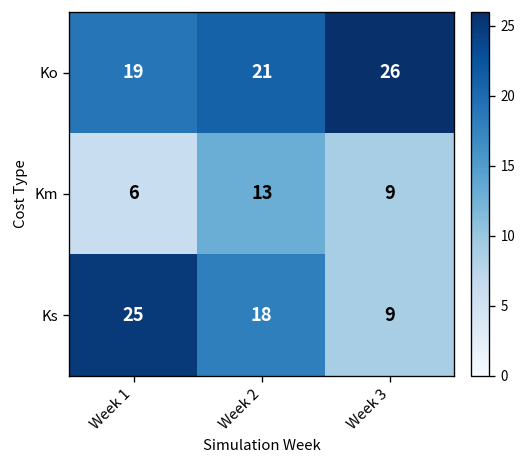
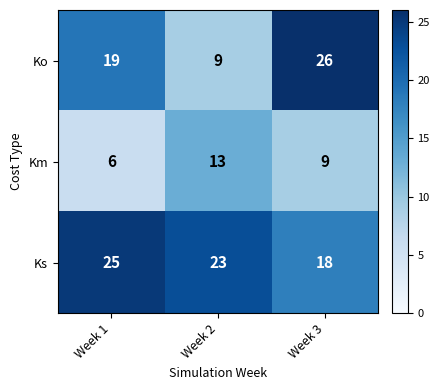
  {
    "Ko": {
      "Week 1": 19,
-     "Week 2": 21,
+     "Week 2": 9,
      "Week 3": 26
    },
    "Km": {
      "Week 1": 6,
      "Week 2": 13,
      "Week 3": 9
    },
    "Ks": {
      "Week 1": 25,
-     "Week 2": 18,
-     "Week 3": 9
+     "Week 2": 23,
+     "Week 3": 18
    }
  }
